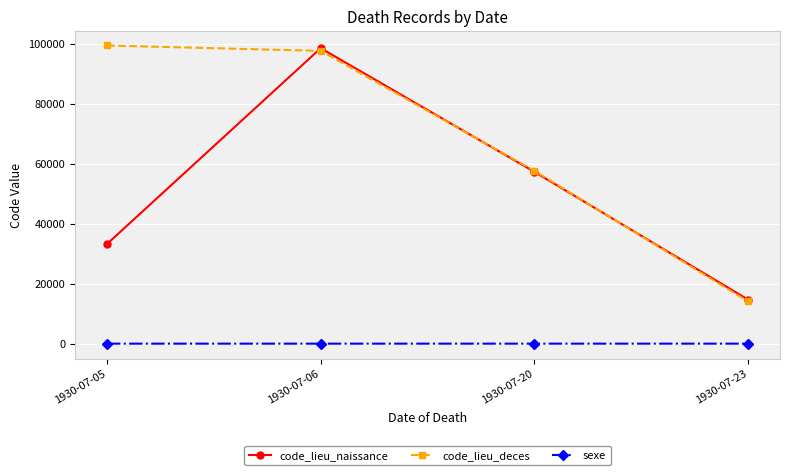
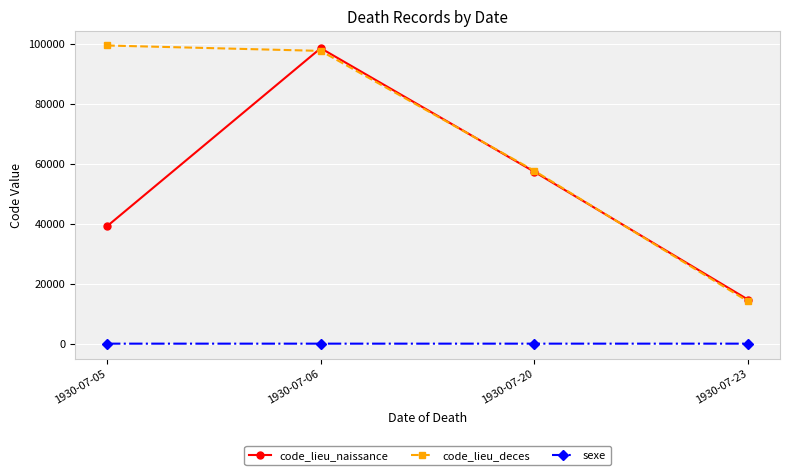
  {
    "code_lieu_naissance": {
-     "1930-07-05": 33000,
+     "1930-07-05": 39000,
      "1930-07-06": 99000
    },
    "code_lieu_deces": {
      "1930-07-05": 99000,
      "1930-07-06": 98000
    },
    "sexe": {
      "1930-07-05": 0,
      "1930-07-06": 0,
      "1930-07-20": 0,
      "1930-07-23": 0
    }
  }
